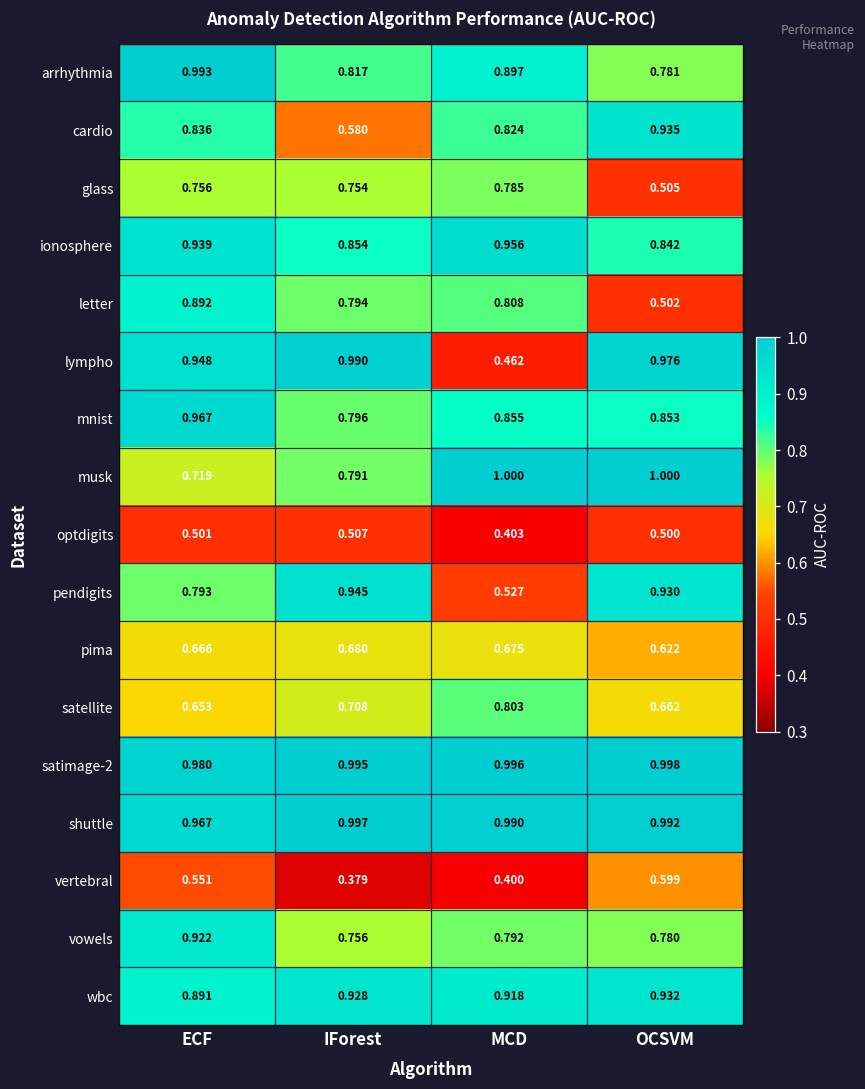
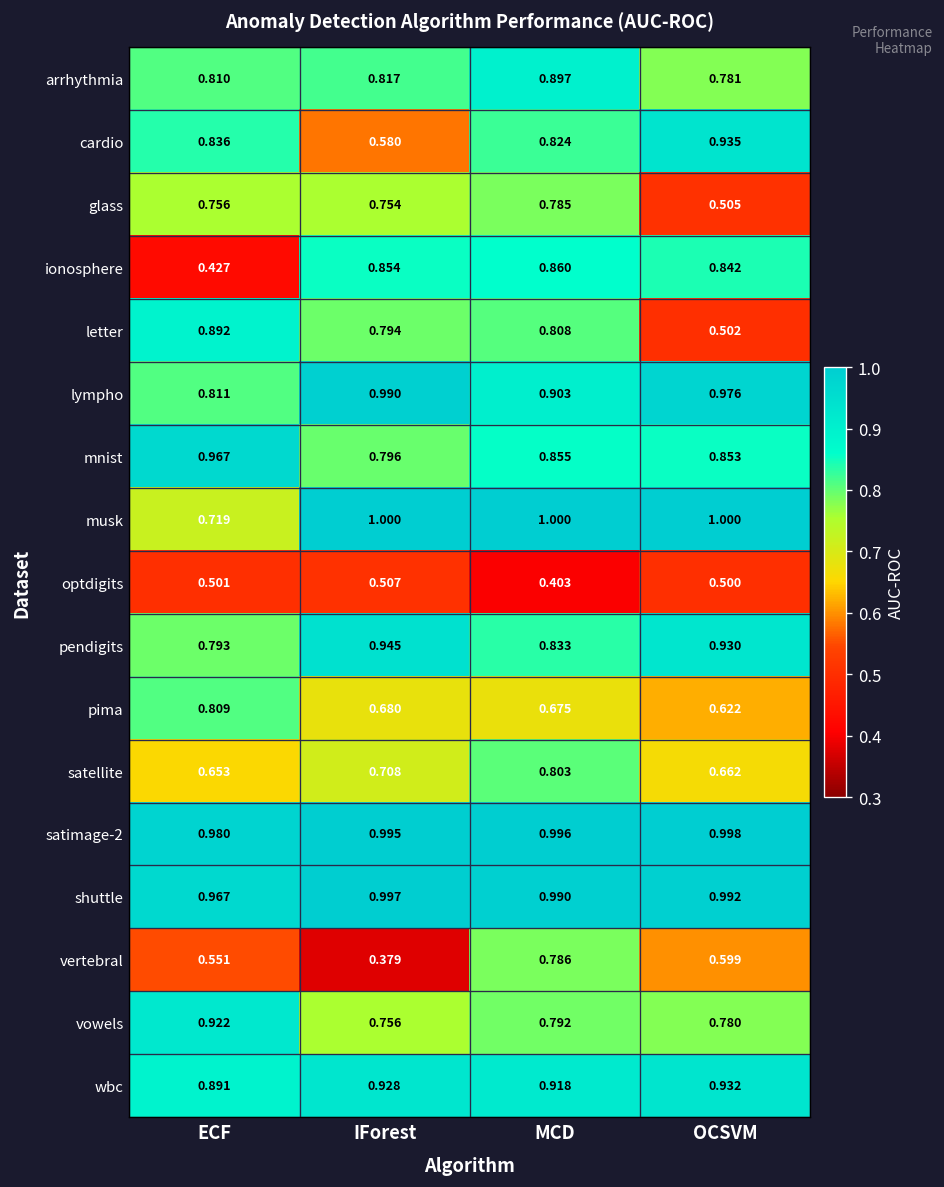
  {
    "arrhythmia": {
-     "ECF": 0.993,
+     "ECF": 0.810,
      "IForest": 0.817,
      "MCD": 0.897,
      "OCSVM": 0.781
    },
    "cardio": {
      "ECF": 0.836,
      "IForest": 0.580,
      "MCD": 0.824,
      "OCSVM": 0.935
    },
    "glass": {
      "ECF": 0.756,
      "IForest": 0.754,
      "MCD": 0.785,
      "OCSVM": 0.505
    },
    "ionosphere": {
-     "ECF": 0.939,
+     "ECF": 0.427,
      "IForest": 0.854,
-     "MCD": 0.956,
+     "MCD": 0.860,
      "OCSVM": 0.842
    },
    "letter": {
      "ECF": 0.892,
      "IForest": 0.794,
      "MCD": 0.808,
      "OCSVM": 0.502
    },
    "lympho": {
-     "ECF": 0.948,
+     "ECF": 0.811,
      "IForest": 0.990,
-     "MCD": 0.462,
+     "MCD": 0.903,
      "OCSVM": 0.976
    },
    "mnist": {
      "ECF": 0.967,
      "IForest": 0.796,
      "MCD": 0.855,
      "OCSVM": 0.853
    },
    "musk": {
      "ECF": 0.719,
-     "IForest": 0.791,
+     "IForest": 1.000,
      "MCD": 1.000,
      "OCSVM": 1.000
    },
    "optdigits": {
      "ECF": 0.501,
      "IForest": 0.507,
      "MCD": 0.403,
      "OCSVM": 0.500
    },
    "pendigits": {
      "ECF": 0.793,
      "IForest": 0.945,
-     "MCD": 0.527,
+     "MCD": 0.833,
      "OCSVM": 0.930
    },
    "pima": {
-     "ECF": 0.666,
+     "ECF": 0.809,
      "IForest": 0.680,
      "MCD": 0.675,
      "OCSVM": 0.622
    },
    "satellite": {
      "ECF": 0.653,
      "IForest": 0.708,
      "MCD": 0.803,
      "OCSVM": 0.662
    },
    "satimage-2": {
      "ECF": 0.980,
      "IForest": 0.995,
      "MCD": 0.996,
      "OCSVM": 0.998
    },
    "shuttle": {
      "ECF": 0.967,
      "IForest": 0.997,
      "MCD": 0.990,
      "OCSVM": 0.992
    },
    "vertebral": {
      "ECF": 0.551,
      "IForest": 0.379,
-     "MCD": 0.400,
+     "MCD": 0.786,
      "OCSVM": 0.599
    },
    "vowels": {
      "ECF": 0.922,
      "IForest": 0.756,
      "MCD": 0.792,
      "OCSVM": 0.780
    },
    "wbc": {
      "ECF": 0.891,
      "IForest": 0.928,
      "MCD": 0.918,
      "OCSVM": 0.932
    }
  }
